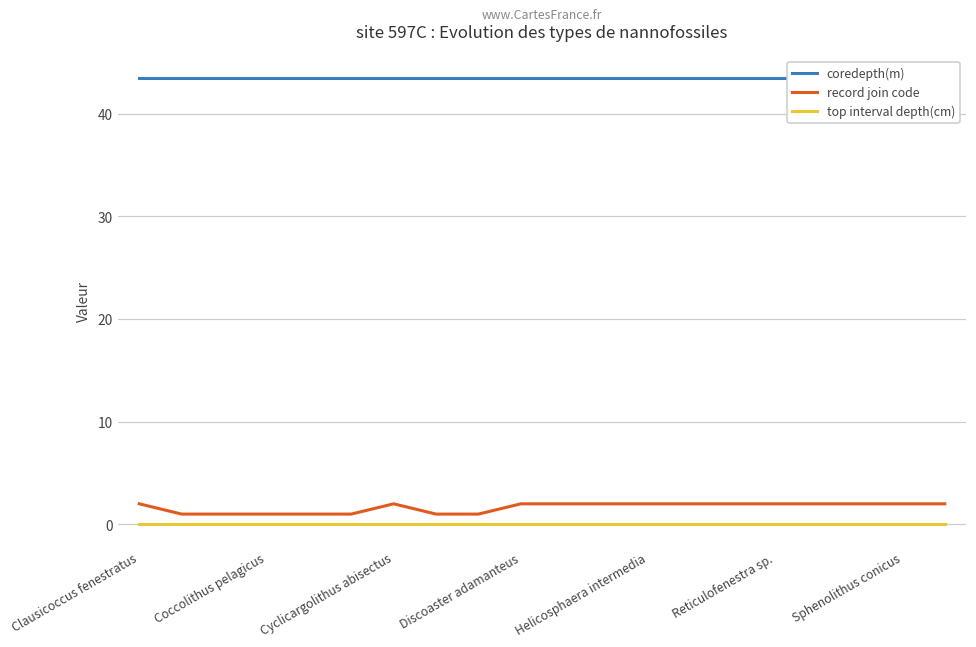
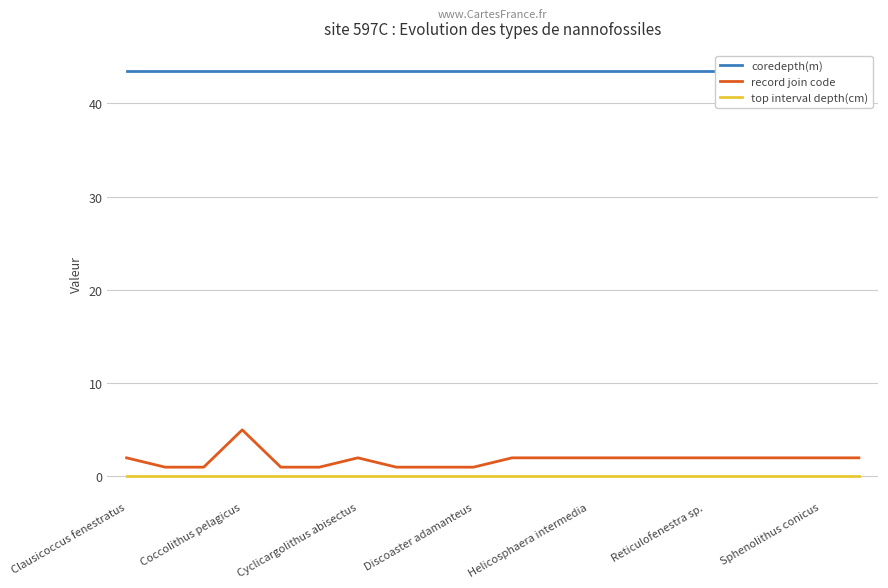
  {
    "coredepth(m)": {
      "Clausicoccus fenestratus": 44,
      "Coccolithus pelagicus": 44,
      "Cyclicargolithus abisectus": 44,
      "Discoaster adamanteus": 44,
      "Helicosphaera intermedia": 44,
      "Reticulofenestra sp.": 44
    },
    "record join code": {
      "Clausicoccus fenestratus": 2,
-     "Coccolithus pelagicus": 1,
+     "Coccolithus pelagicus": 5,
      "Cyclicargolithus abisectus": 2,
-     "Discoaster adamanteus": 2,
+     "Discoaster adamanteus": 1,
      "Helicosphaera intermedia": 2,
      "Reticulofenestra sp.": 2,
      "Sphenolithus conicus": 2
    },
    "top interval depth(cm)": {
      "Clausicoccus fenestratus": 0,
      "Coccolithus pelagicus": 0,
      "Cyclicargolithus abisectus": 0,
      "Discoaster adamanteus": 0,
      "Helicosphaera intermedia": 0,
      "Reticulofenestra sp.": 0,
      "Sphenolithus conicus": 0
    }
  }
